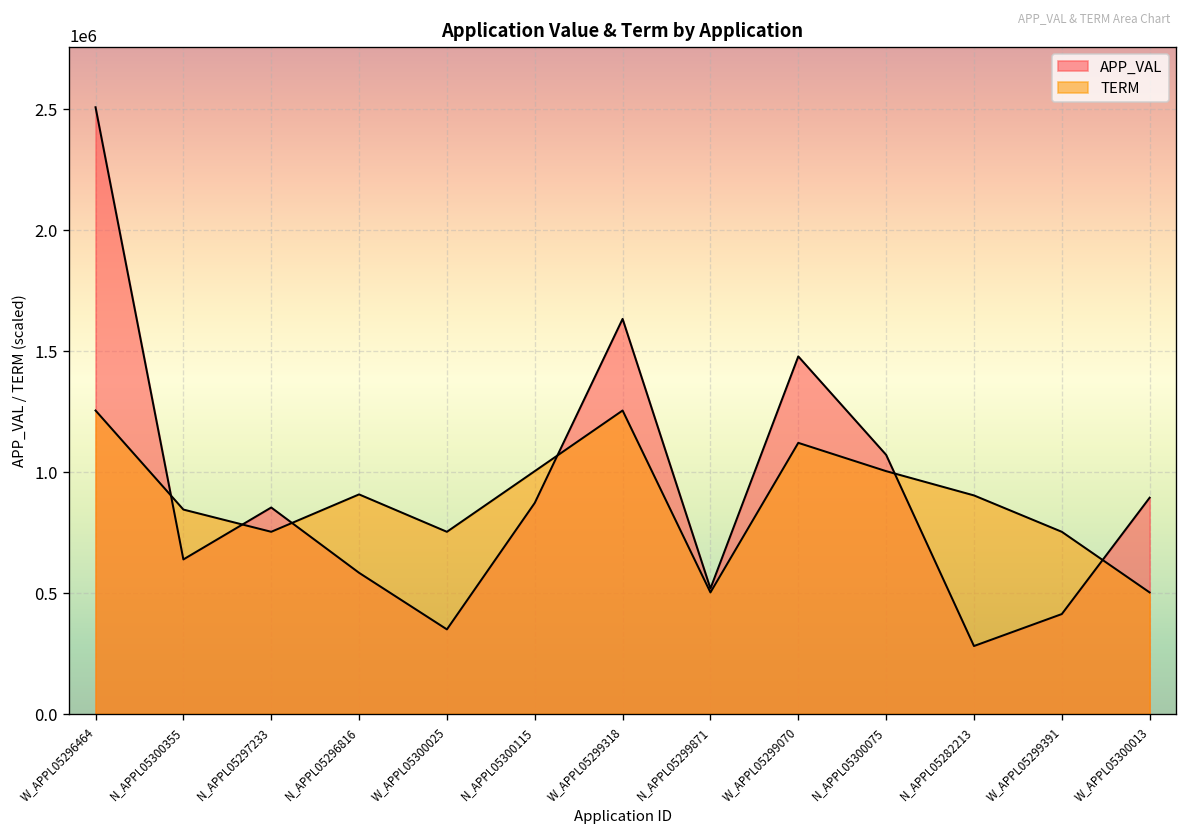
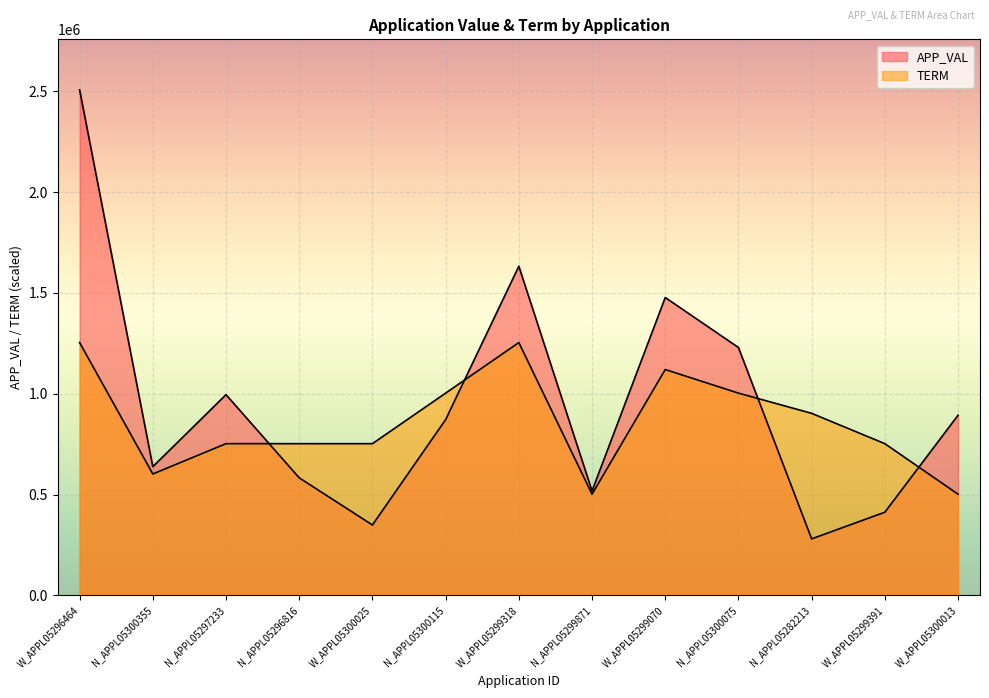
  {
    "APP_VAL": {
      "W_APPL05296464": 2510000,
      "N_APPL05300355": 640000,
-     "N_APPL05297233": 850000,
+     "N_APPL05297233": 1000000,
      "N_APPL05296816": 580000,
      "W_APPL05300025": 350000,
      "N_APPL05300115": 870000,
      "W_APPL05299318": 1630000,
      "N_APPL05299871": 520000,
      "W_APPL05299070": 1480000,
-     "N_APPL05300075": 1070000,
+     "N_APPL05300075": 1230000,
      "N_APPL05282213": 280000,
      "W_APPL05299391": 410000,
      "W_APPL05300013": 890000
    },
    "TERM": {
      "W_APPL05296464": 1250000,
-     "N_APPL05300355": 840000,
+     "N_APPL05300355": 600000,
      "N_APPL05297233": 750000,
-     "N_APPL05296816": 910000,
+     "N_APPL05296816": 750000,
      "W_APPL05300025": 750000,
      "N_APPL05300115": 1000000,
      "W_APPL05299318": 1250000,
      "N_APPL05299871": 500000,
      "W_APPL05299070": 1120000,
      "N_APPL05300075": 1000000,
      "N_APPL05282213": 900000,
      "W_APPL05299391": 750000,
      "W_APPL05300013": 500000
    }
  }
